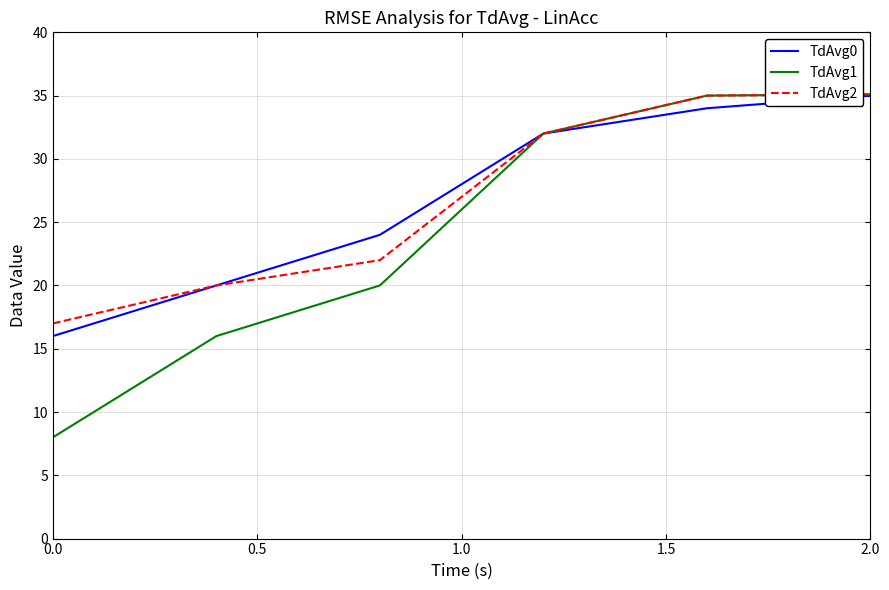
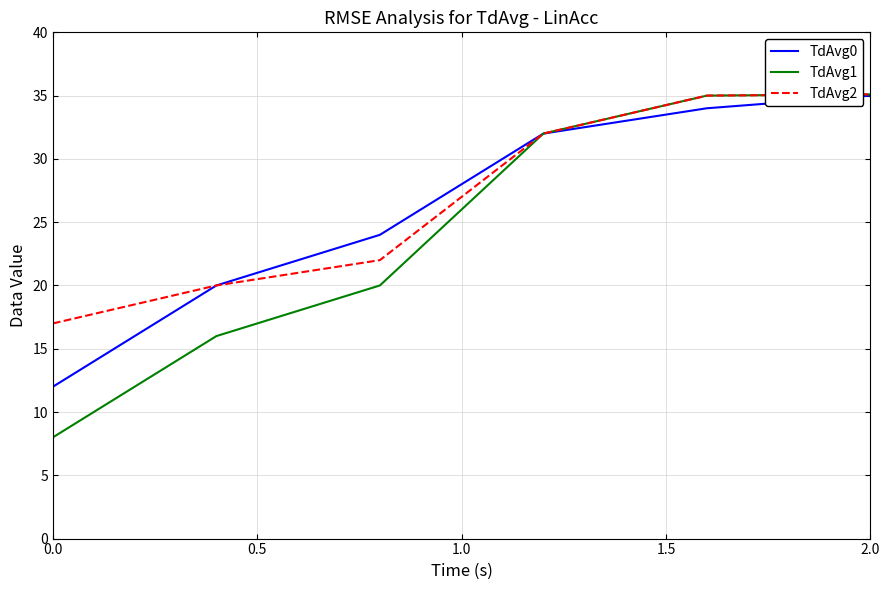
  {
    "TdAvg0": {
-     "0.0": 16
+     "0.0": 12
    },
    "TdAvg1": {
      "0.0": 8
    },
    "TdAvg2": {
      "0.0": 17
    }
  }
